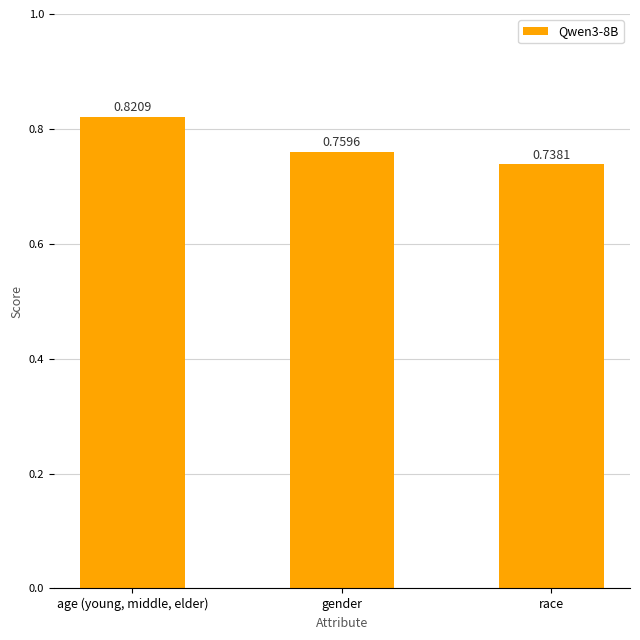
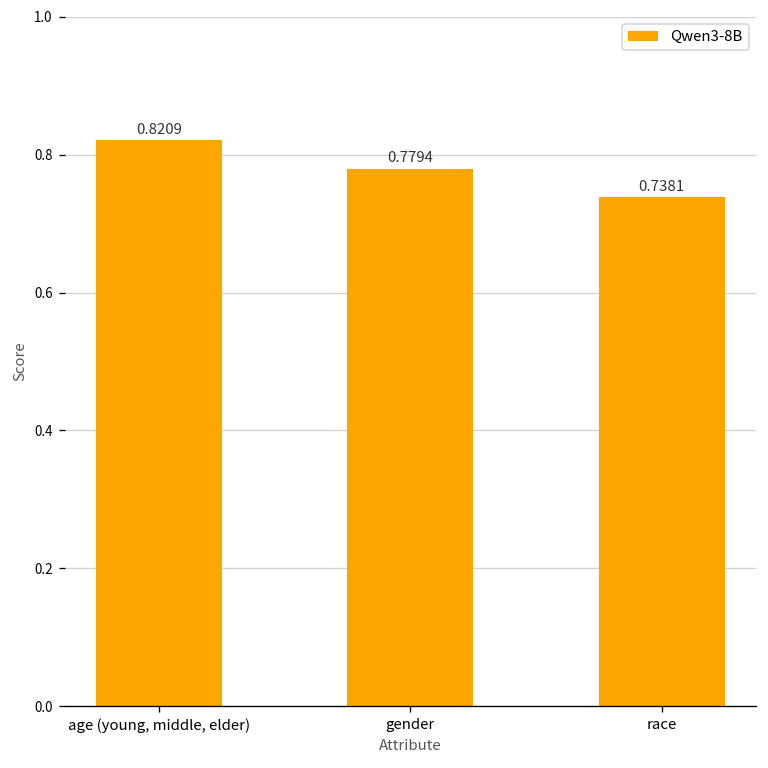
  {
    "age (young, middle, elder)": 0.8209,
-   "gender": 0.7596,
+   "gender": 0.7794,
    "race": 0.7381
  }
